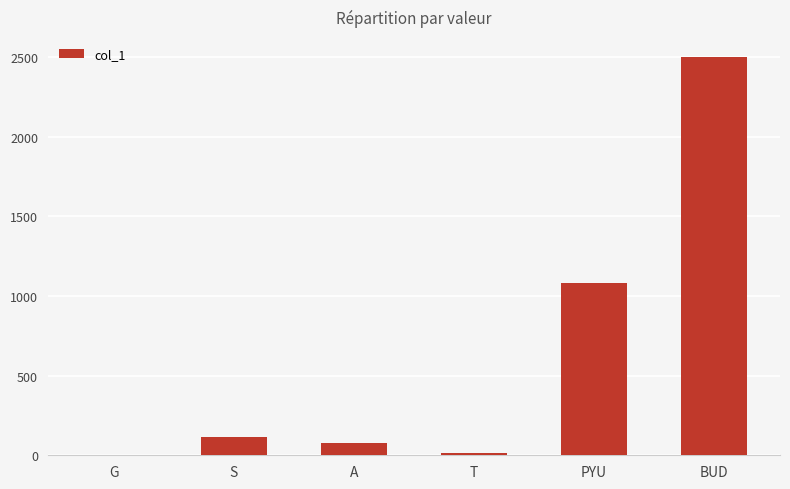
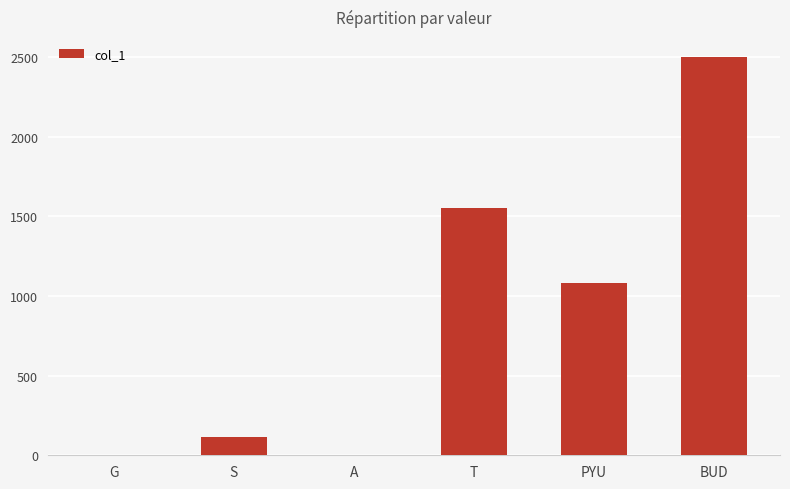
  {
    "S": 120,
-   "A": 80,
-   "T": 10,
+   "A": 0,
+   "T": 1550,
    "PYU": 1080,
    "BUD": 2500
  }
